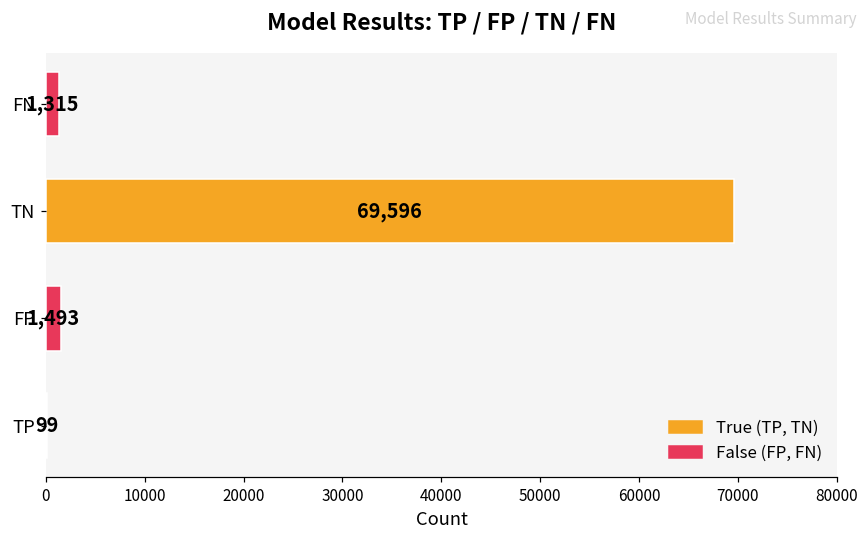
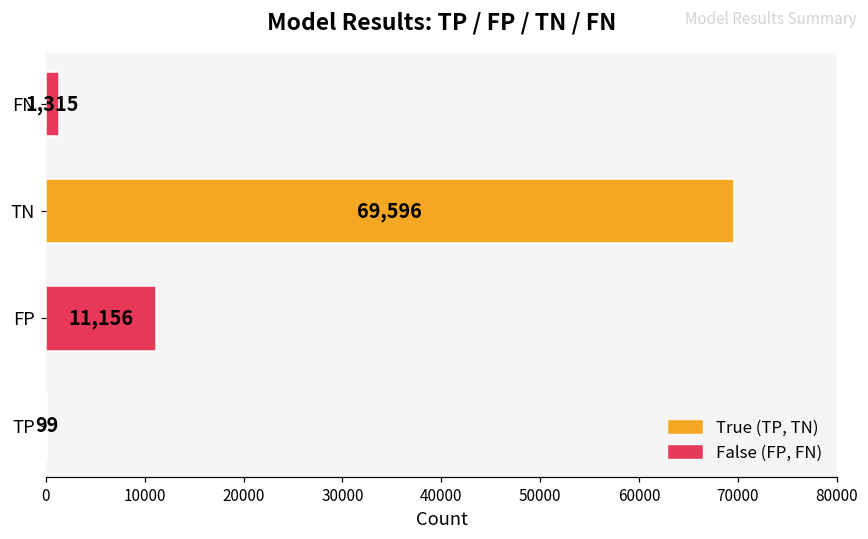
  {
    "FN": "1,315",
    "TN": "69,596",
-   "FP": "1,493",
+   "FP": "11,156",
    "TP": "99"
  }
